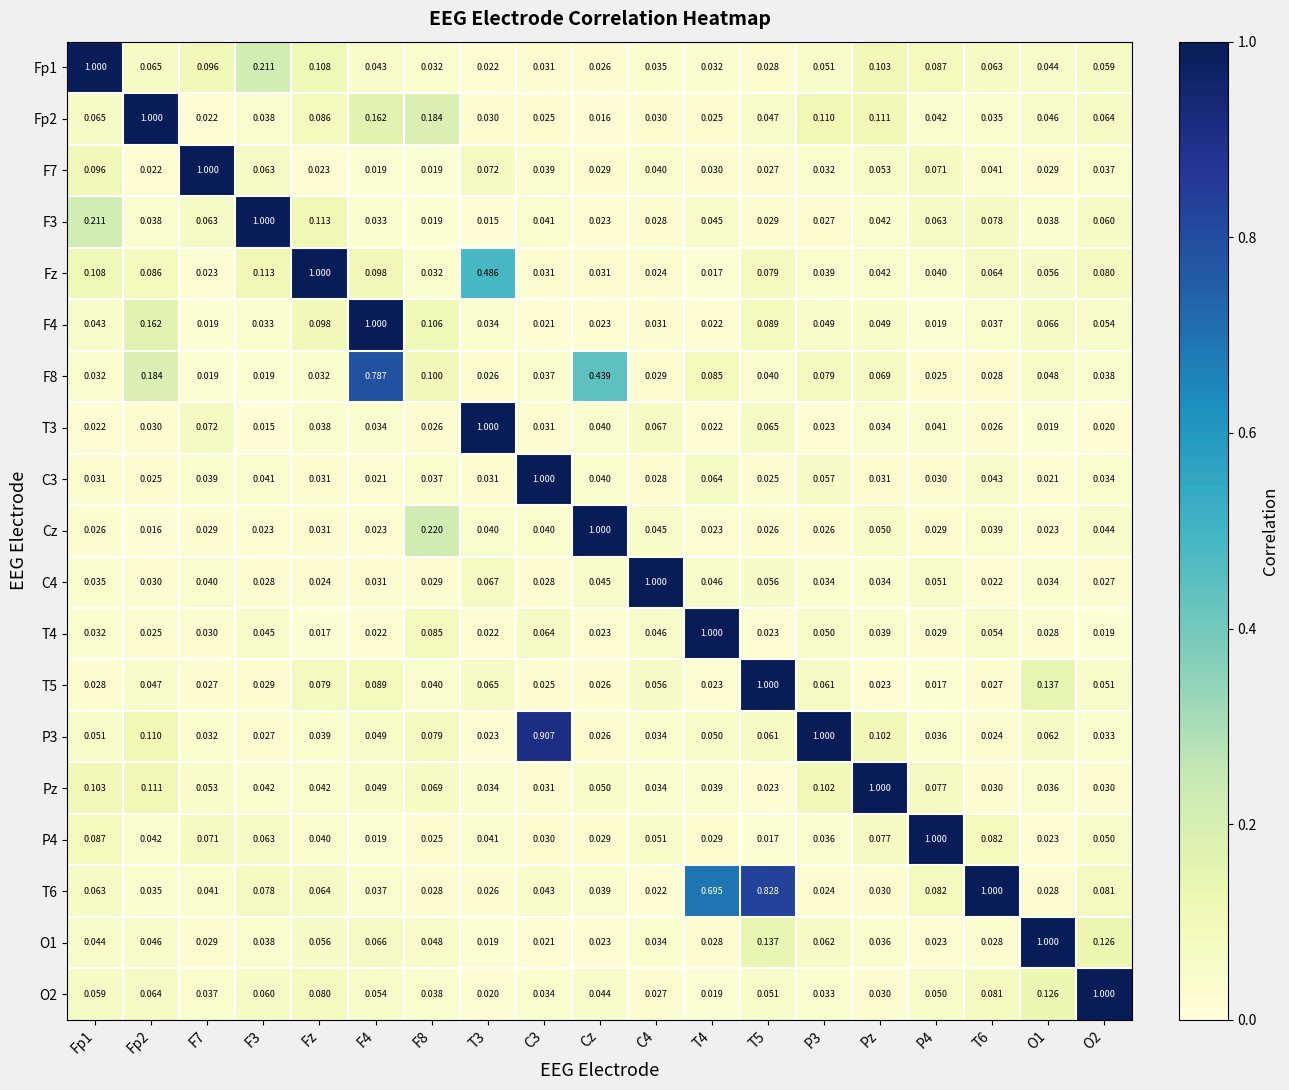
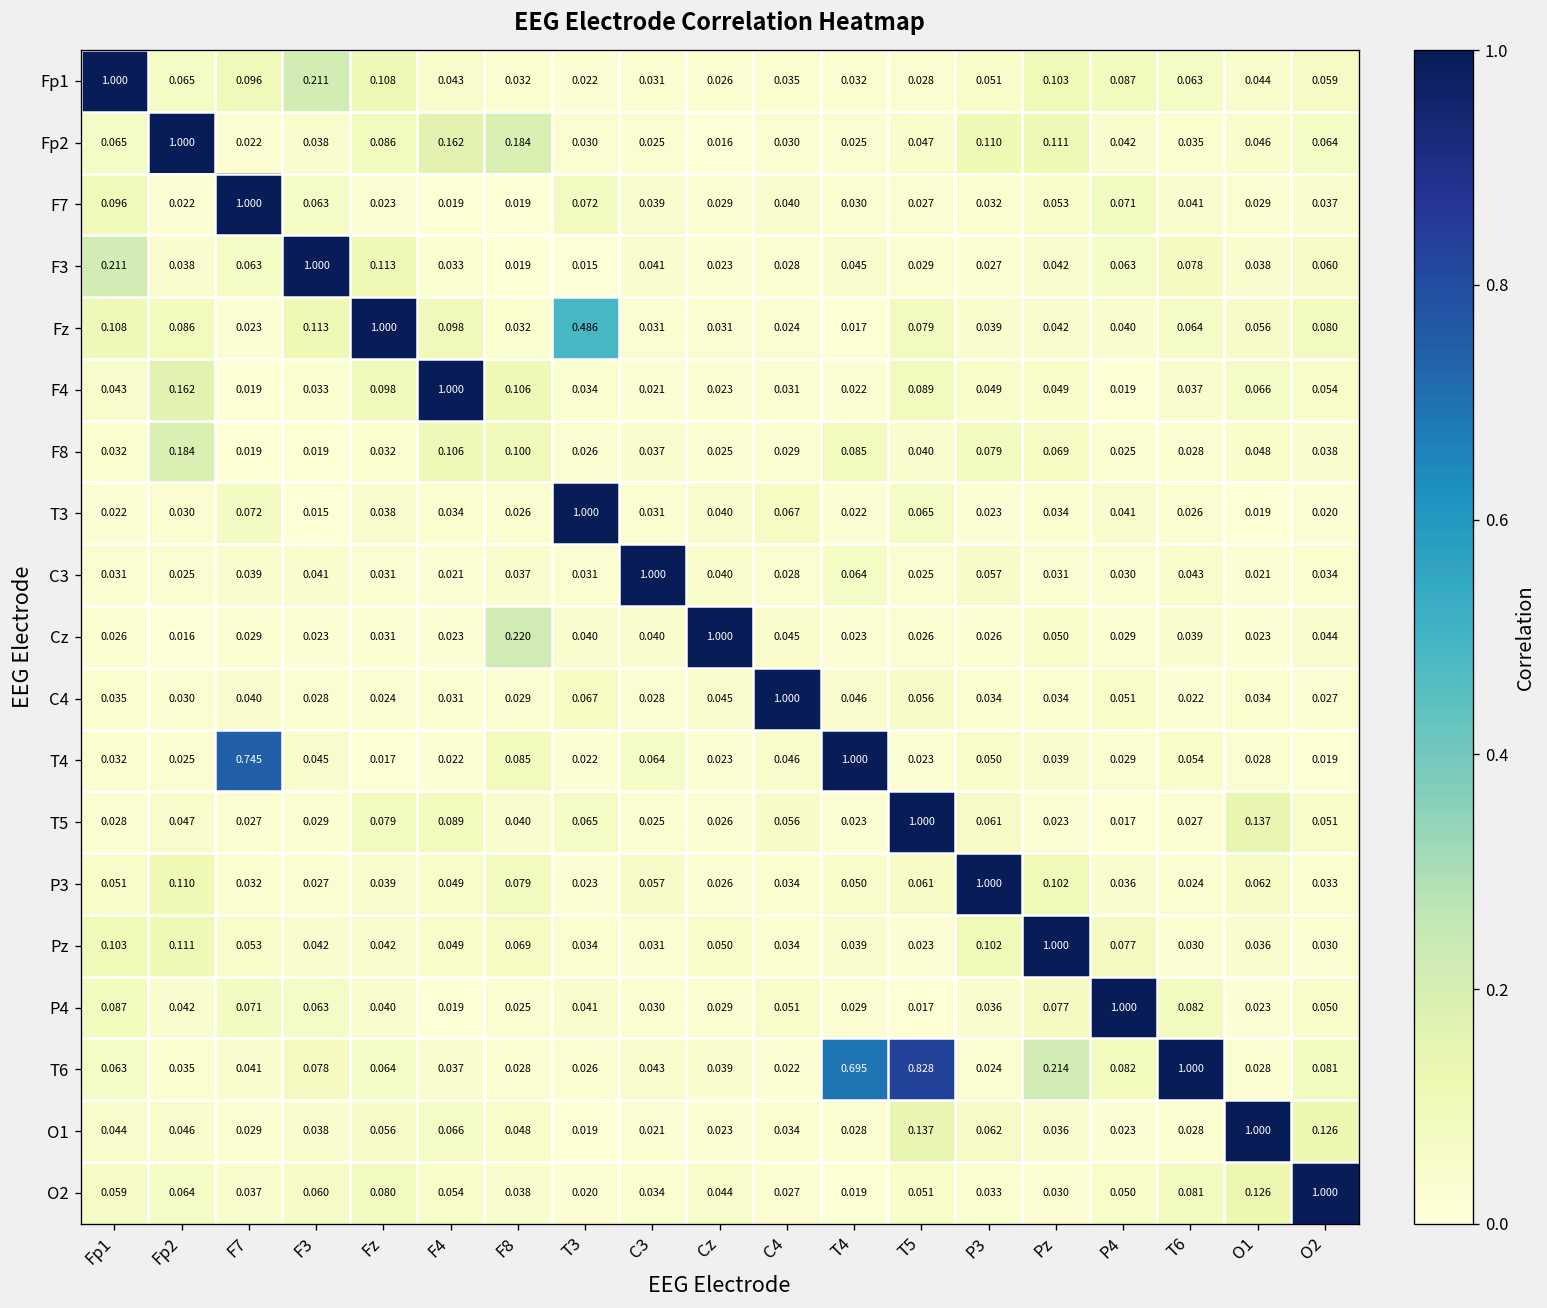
  {
    "F8": {
      "Fp1": 0.032,
      "Fp2": 0.184,
      "F7": 0.019,
      "F3": 0.019,
      "Fz": 0.032,
-     "F4": 0.787,
+     "F4": 0.106,
      "F8": 0.100,
      "T3": 0.026,
      "C3": 0.037,
-     "Cz": 0.439,
+     "Cz": 0.025,
      "C4": 0.029,
      "T4": 0.085,
      "T5": 0.040,
      "P3": 0.079,
      "Pz": 0.069,
      "P4": 0.025,
      "T6": 0.028,
      "O1": 0.048,
      "O2": 0.038
    },
    "T4": {
      "Fp1": 0.032,
      "Fp2": 0.025,
-     "F7": 0.030,
+     "F7": 0.745,
      "F3": 0.045,
      "Fz": 0.017,
      "F4": 0.022,
      "F8": 0.085,
      "T3": 0.022,
      "C3": 0.064,
      "Cz": 0.023,
      "C4": 0.046,
      "T4": 1.000,
      "T5": 0.023,
      "P3": 0.050,
      "Pz": 0.039,
      "P4": 0.029,
      "T6": 0.054,
      "O1": 0.028,
      "O2": 0.019
    },
    "P3": {
      "Fp1": 0.051,
      "Fp2": 0.110,
      "F7": 0.032,
      "F3": 0.027,
      "Fz": 0.039,
      "F4": 0.049,
      "F8": 0.079,
      "T3": 0.023,
-     "C3": 0.907,
+     "C3": 0.057,
      "Cz": 0.026,
      "C4": 0.034,
      "T4": 0.050,
      "T5": 0.061,
      "P3": 1.000,
      "Pz": 0.102,
      "P4": 0.036,
      "T6": 0.024,
      "O1": 0.062,
      "O2": 0.033
    },
    "T6": {
      "Fp1": 0.063,
      "Fp2": 0.035,
      "F7": 0.041,
      "F3": 0.078,
      "Fz": 0.064,
      "F4": 0.037,
      "F8": 0.028,
      "T3": 0.026,
      "C3": 0.043,
      "Cz": 0.039,
      "C4": 0.022,
      "T4": 0.695,
      "T5": 0.828,
      "P3": 0.024,
-     "Pz": 0.030,
+     "Pz": 0.214,
      "P4": 0.082,
      "T6": 1.000,
      "O1": 0.028,
      "O2": 0.081
    }
  }
